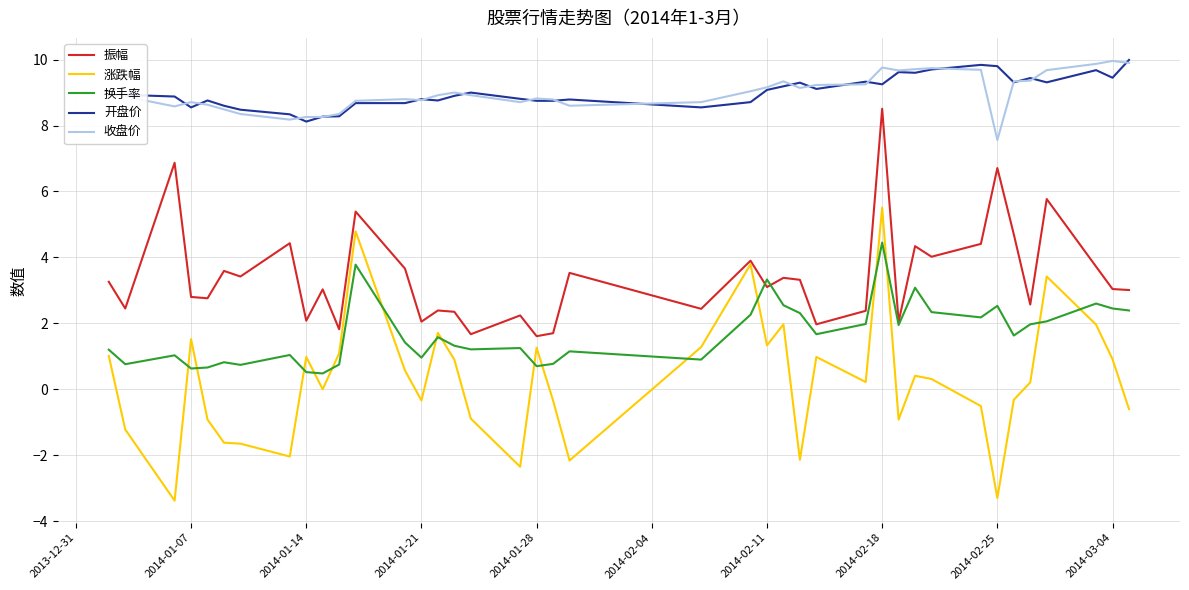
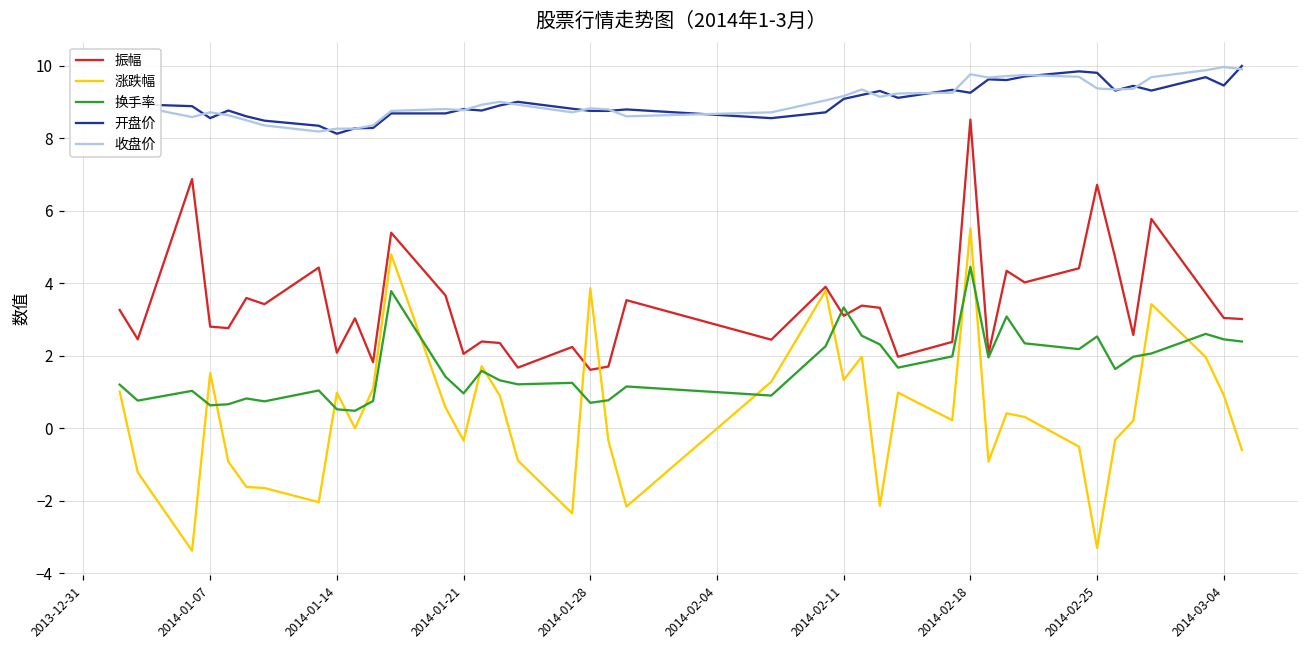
  {
    "振幅": {
      "2014-01-07": 2.8,
      "2014-01-14": 2.1,
      "2014-01-21": 2.1,
      "2014-01-28": 1.6,
      "2014-02-11": 3.1,
      "2014-02-18": 8.5,
      "2014-02-25": 6.7,
      "2014-03-04": 3.0
    },
    "涨跌幅": {
      "2014-01-07": 1.5,
      "2014-01-14": 1.0,
      "2014-01-21": -0.3,
-     "2014-01-28": 1.3,
+     "2014-01-28": 3.9,
      "2014-02-11": 1.3,
      "2014-02-18": 5.5,
      "2014-02-25": -3.3,
      "2014-03-04": 0.9
    },
    "换手率": {
      "2014-01-07": 0.6,
      "2014-01-14": 0.5,
      "2014-01-21": 1.0,
      "2014-01-28": 0.7,
      "2014-02-11": 3.3,
      "2014-02-18": 4.5,
      "2014-02-25": 2.5,
      "2014-03-04": 2.5
    },
    "开盘价": {
      "2014-01-07": 8.6,
      "2014-01-14": 8.1,
      "2014-02-11": 9.1,
      "2014-02-18": 9.3,
      "2014-02-25": 9.8,
      "2014-03-04": 9.5
    },
    "收盘价": {
      "2014-01-07": 8.7,
      "2014-01-14": 8.3,
      "2014-02-11": 9.2,
      "2014-02-18": 9.8,
-     "2014-02-25": 7.6,
+     "2014-02-25": 9.4,
      "2014-03-04": 10.0
    }
  }
